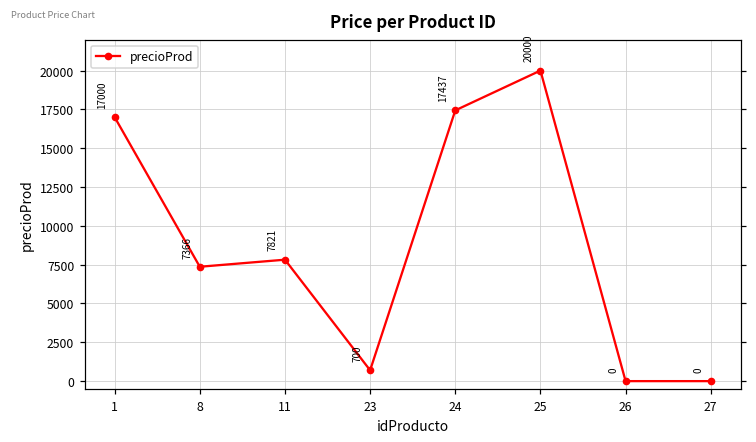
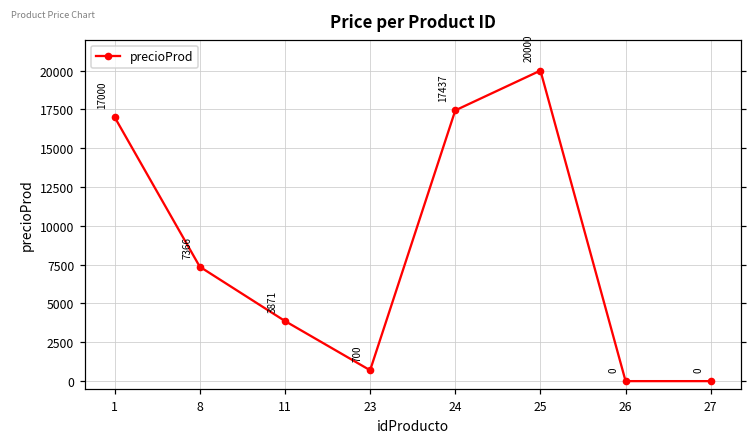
  {
    "1": 17000,
    "8": 7366,
-   "11": 7821,
+   "11": 3871,
    "23": 700,
    "24": 17437,
    "25": 20000,
    "26": 0,
    "27": 0
  }
